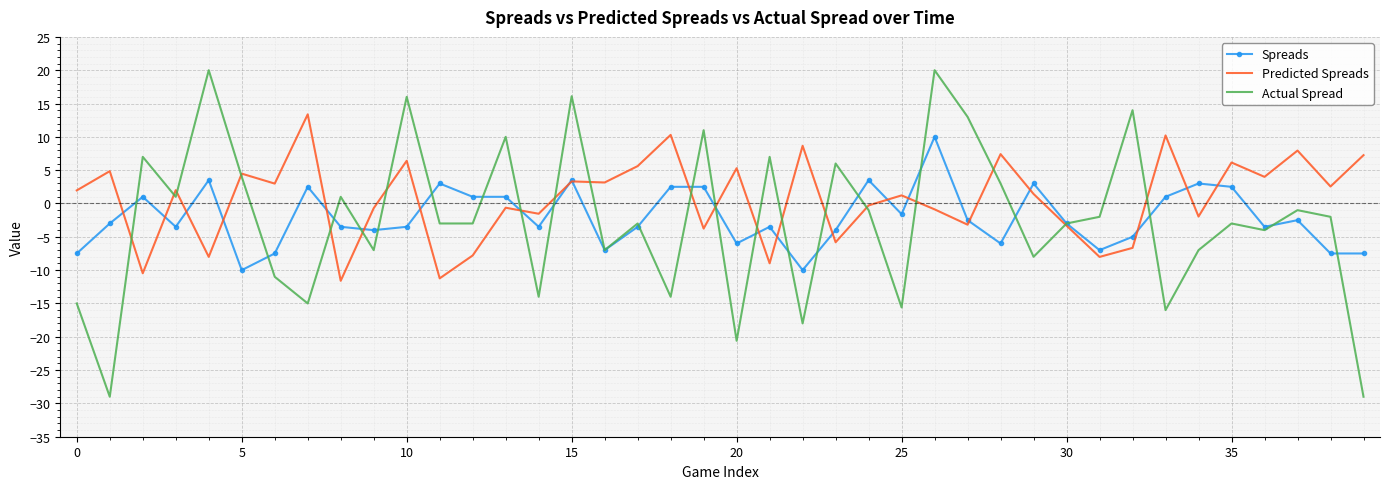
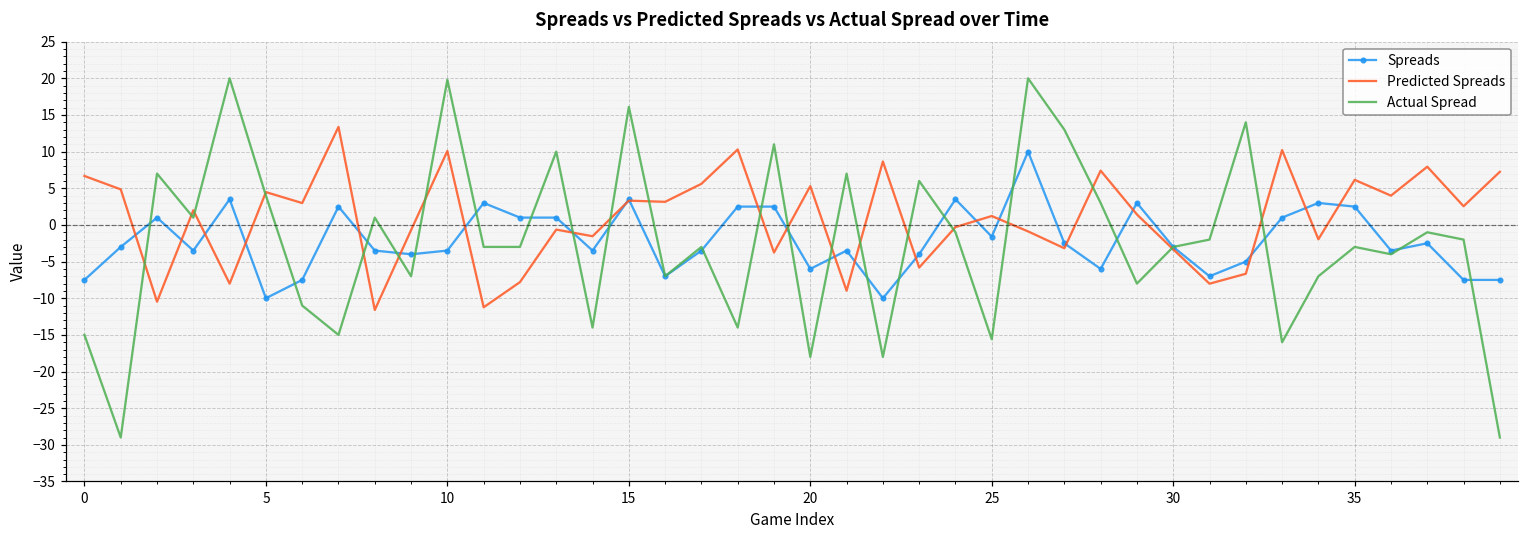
  {
    "Spreads": {
      "0": -8,
      "5": -10,
      "10": -4,
      "20": -6,
      "25": -2,
      "35": 3
    },
    "Predicted Spreads": {
-     "0": 2,
+     "0": 7,
      "5": 4,
-     "10": 6,
+     "10": 10,
      "20": 5,
      "25": 1,
      "35": 6
    },
    "Actual Spread": {
      "0": -15,
      "5": 4,
-     "10": 16,
+     "10": 20,
      "15": 16,
-     "20": -21,
+     "20": -18,
      "25": -16,
      "35": -3
    }
  }
